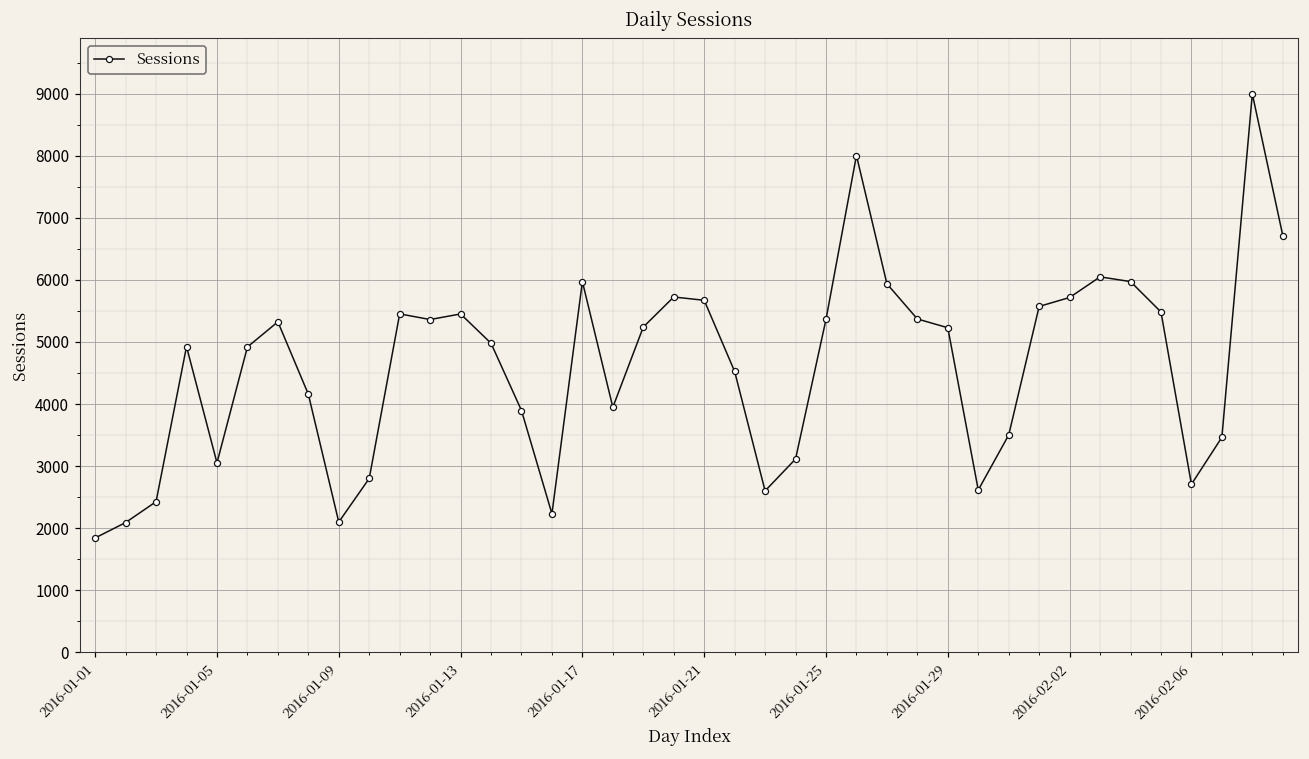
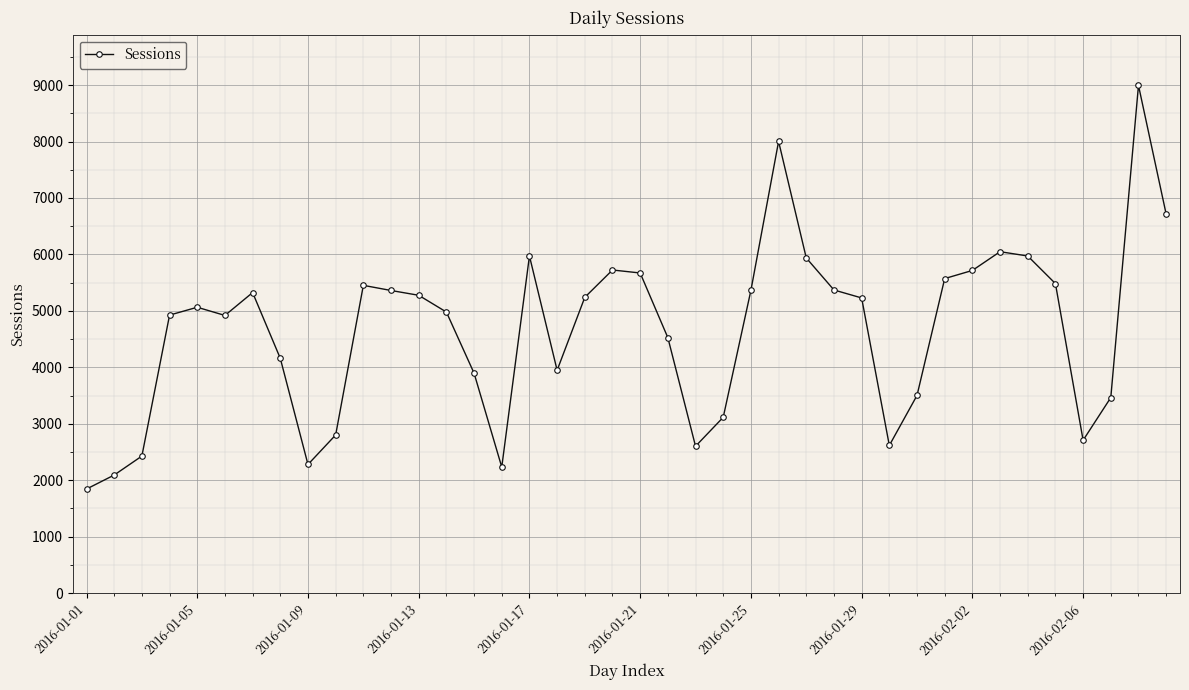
  {
    "2016-01-01": 1800,
-   "2016-01-05": 3100,
-   "2016-01-09": 2100,
-   "2016-01-13": 5500,
+   "2016-01-05": 5100,
+   "2016-01-09": 2300,
+   "2016-01-13": 5300,
    "2016-01-17": 6000,
    "2016-01-21": 5700,
    "2016-01-25": 5400,
    "2016-01-29": 5200,
    "2016-02-02": 5700,
    "2016-02-06": 2700
  }
